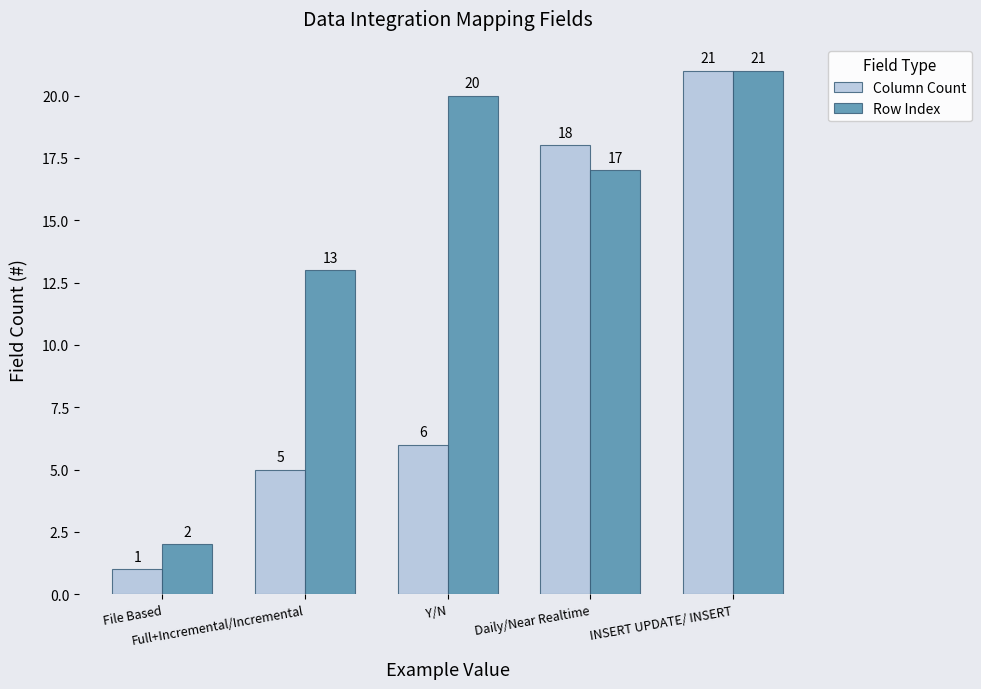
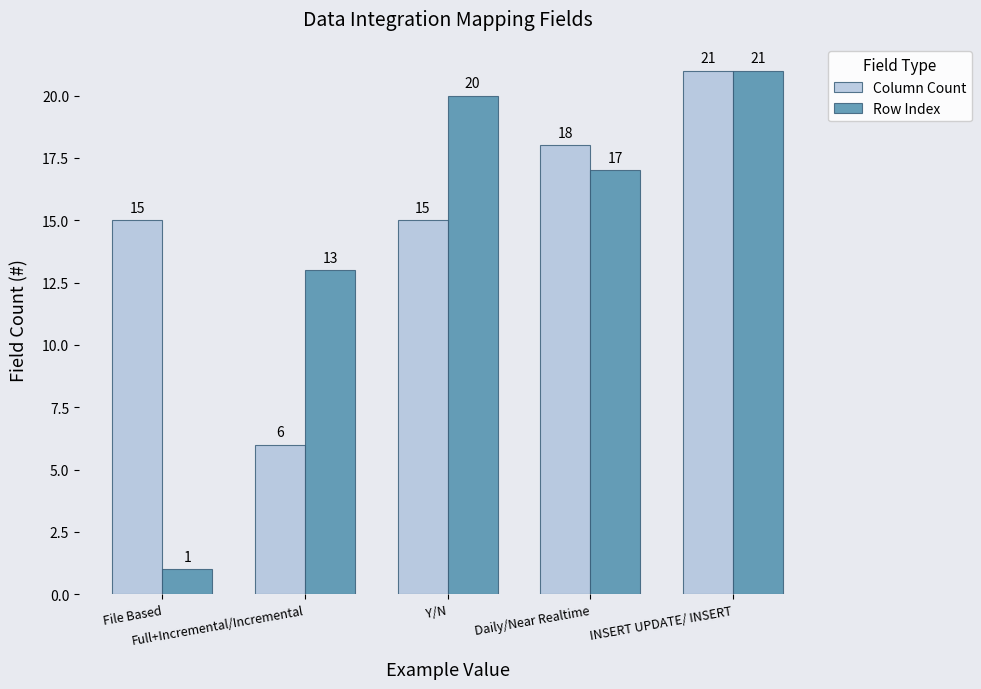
  {
    "Column Count": {
-     "File Based": 1,
-     "Full+Incremental/Incremental": 5,
-     "Y/N": 6,
+     "File Based": 15,
+     "Full+Incremental/Incremental": 6,
+     "Y/N": 15,
      "Daily/Near Realtime": 18,
      "INSERT UPDATE/ INSERT": 21
    },
    "Row Index": {
-     "File Based": 2,
+     "File Based": 1,
      "Full+Incremental/Incremental": 13,
      "Y/N": 20,
      "Daily/Near Realtime": 17,
      "INSERT UPDATE/ INSERT": 21
    }
  }
